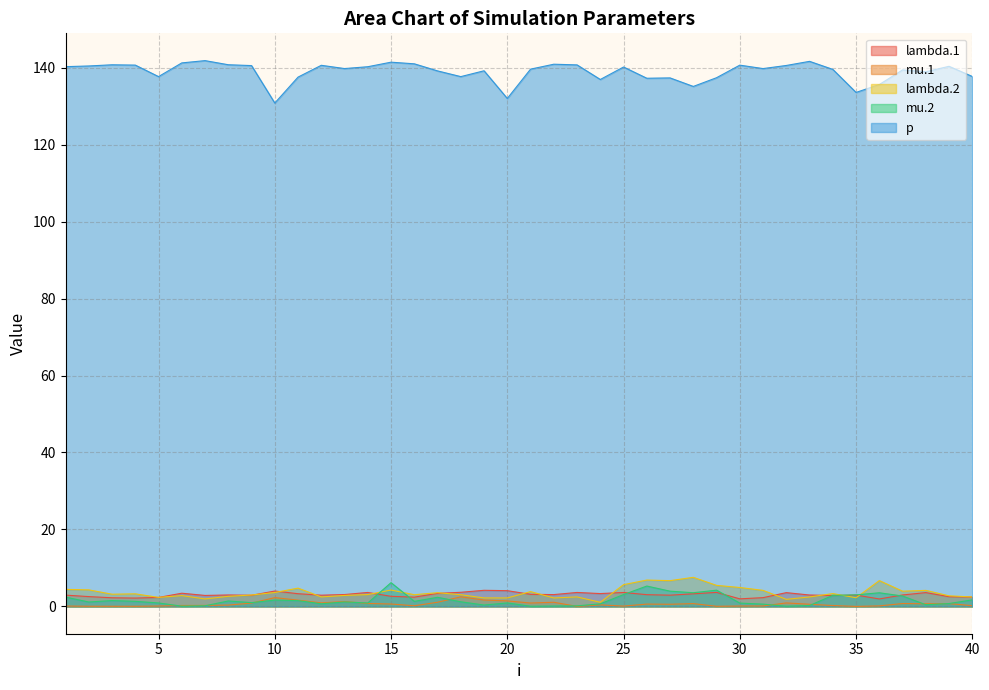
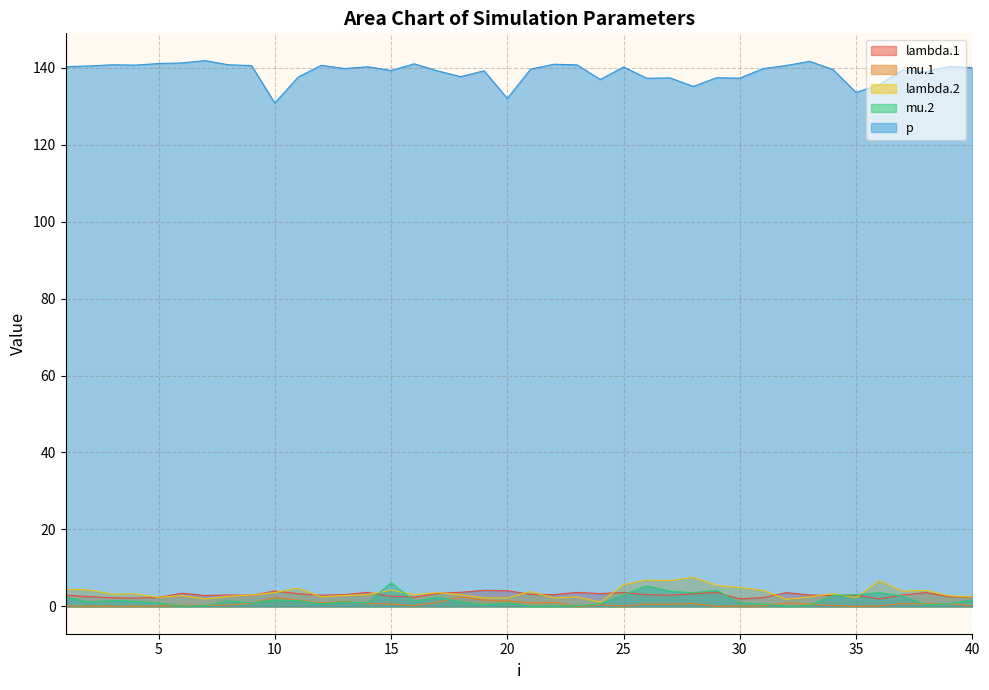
  {
    "mu.2": {
      "5": 1,
      "15": 6,
      "30": 1,
      "40": 2
    },
    "p": {
-     "5": 138,
+     "5": 141,
      "10": 131,
-     "15": 141,
+     "15": 139,
      "20": 132,
      "25": 140,
-     "30": 141,
+     "30": 137,
      "35": 134,
-     "40": 138
+     "40": 140
    }
  }
